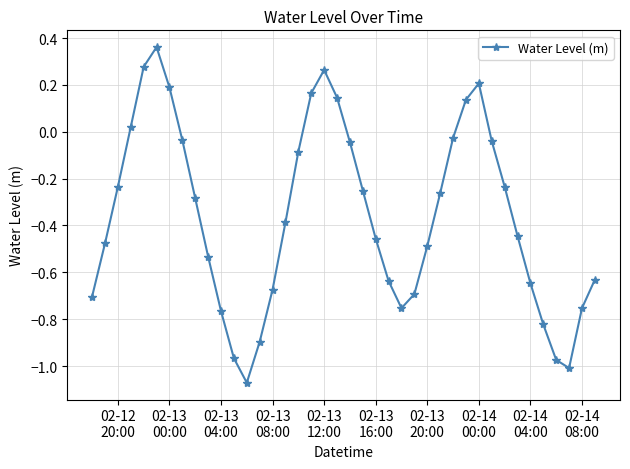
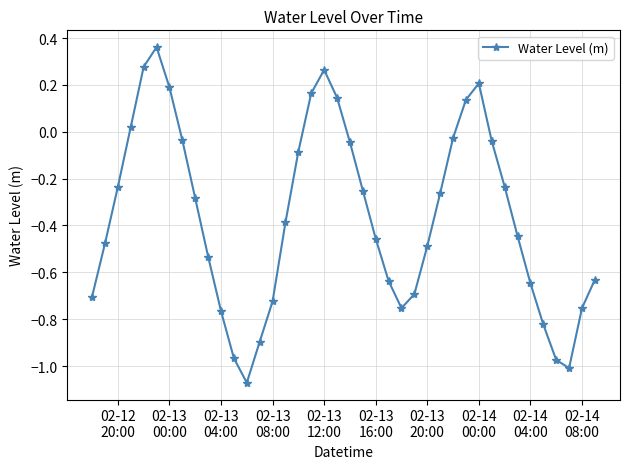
  {
    "02-12 20:00": -0.23,
    "02-13 00:00": 0.19,
    "02-13 04:00": -0.77,
-   "02-13 08:00": -0.67,
+   "02-13 08:00": -0.72,
    "02-13 12:00": 0.26,
    "02-13 16:00": -0.46,
    "02-13 20:00": -0.49,
    "02-14 00:00": 0.21,
    "02-14 04:00": -0.65,
    "02-14 08:00": -0.75
  }
